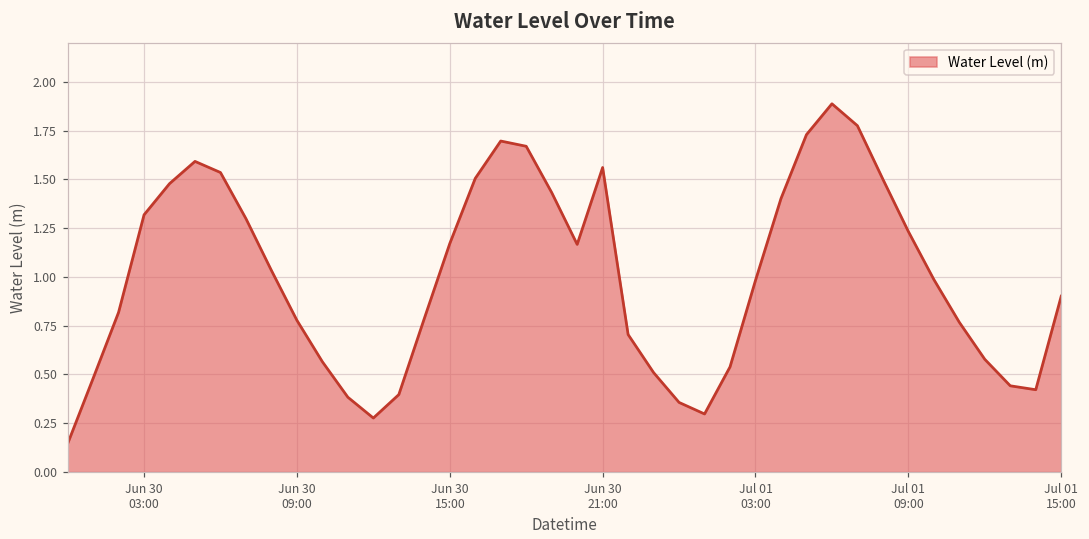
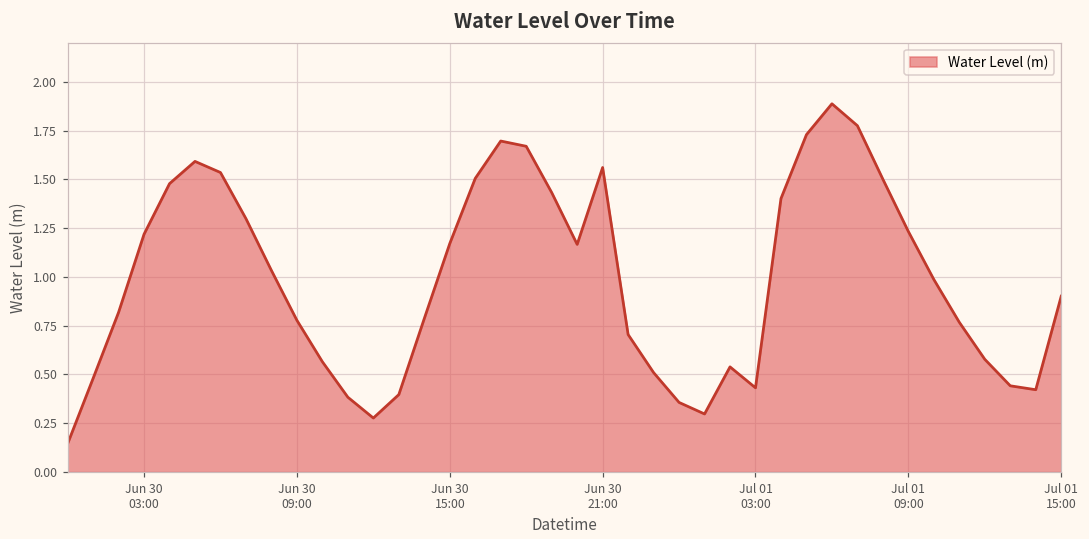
  {
-   "Jun 30 03:00": 1.32,
+   "Jun 30 03:00": 1.22,
    "Jun 30 09:00": 0.78,
    "Jun 30 15:00": 1.17,
    "Jun 30 21:00": 1.56,
-   "Jul 01 03:00": 0.98,
+   "Jul 01 03:00": 0.43,
    "Jul 01 09:00": 1.23,
    "Jul 01 15:00": 0.90
  }
